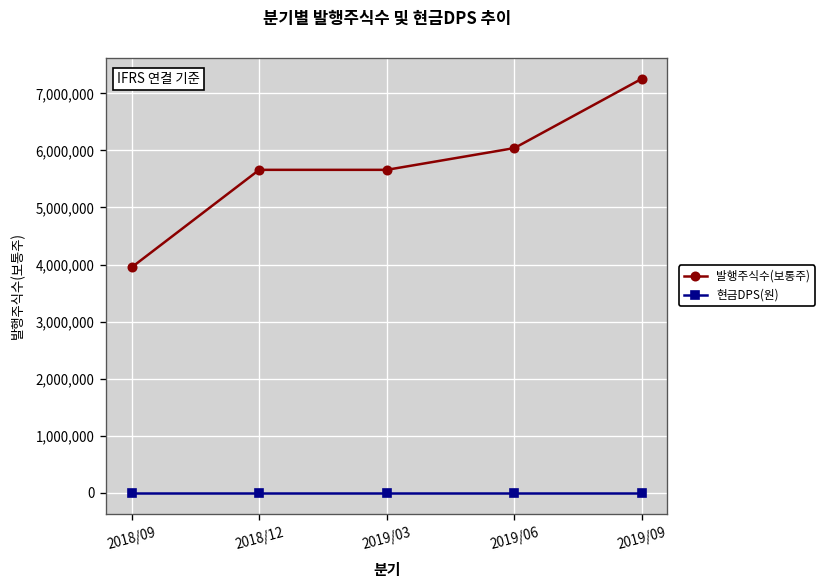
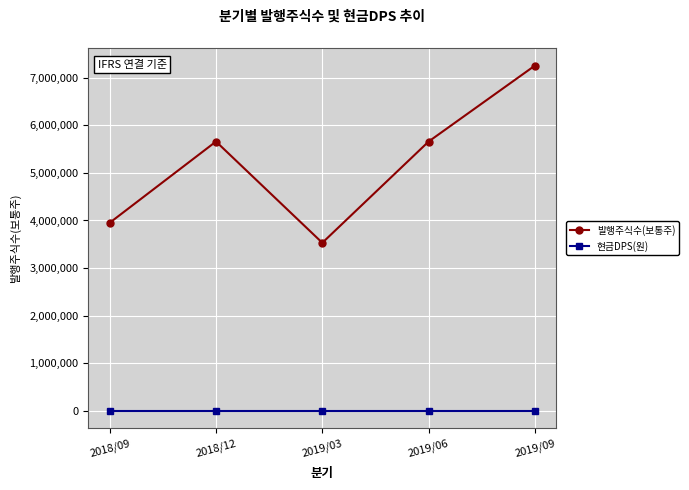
  {
    "발행주식수(보통주)": {
      "2018/09": "4,000,000",
      "2018/12": "5,700,000",
-     "2019/03": "5,700,000",
-     "2019/06": "6,000,000",
+     "2019/03": "3,500,000",
+     "2019/06": "5,700,000",
      "2019/09": "7,300,000"
    },
    "현금DPS(원)": {
      "2018/09": "0",
      "2018/12": "0",
      "2019/03": "0",
      "2019/06": "0",
      "2019/09": "0"
    }
  }
